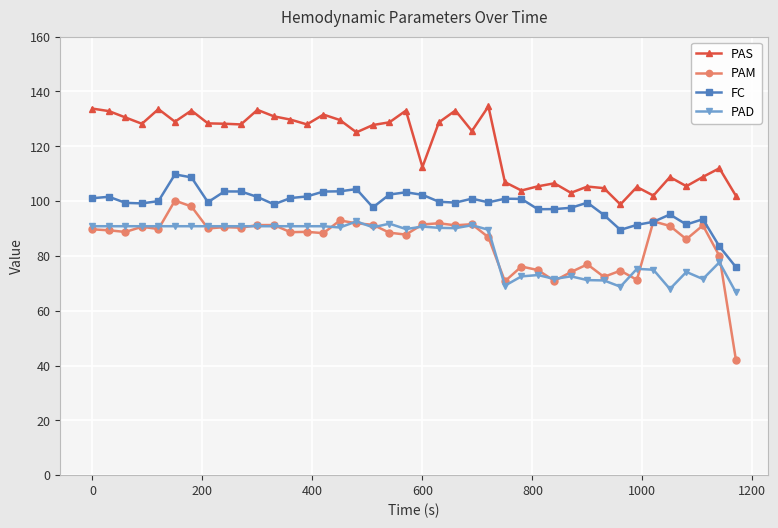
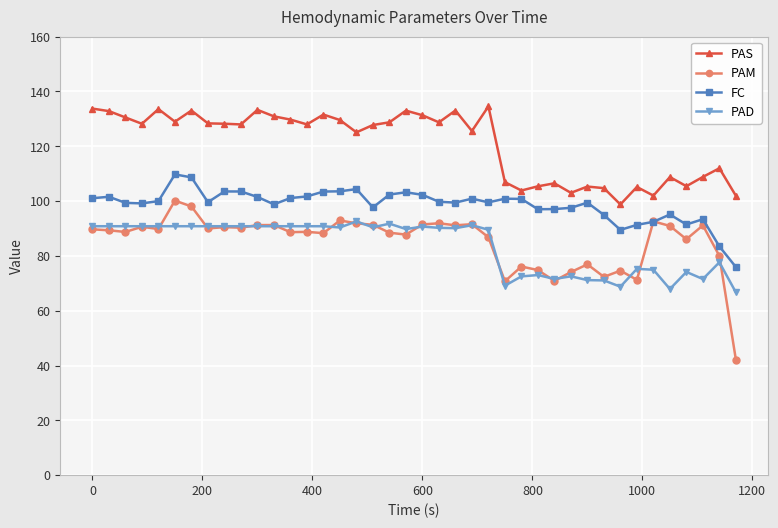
  {
    "PAS": {
      "0": 134,
-     "600": 112
+     "600": 131
    },
    "PAM": {
      "0": 90
    }
  }
